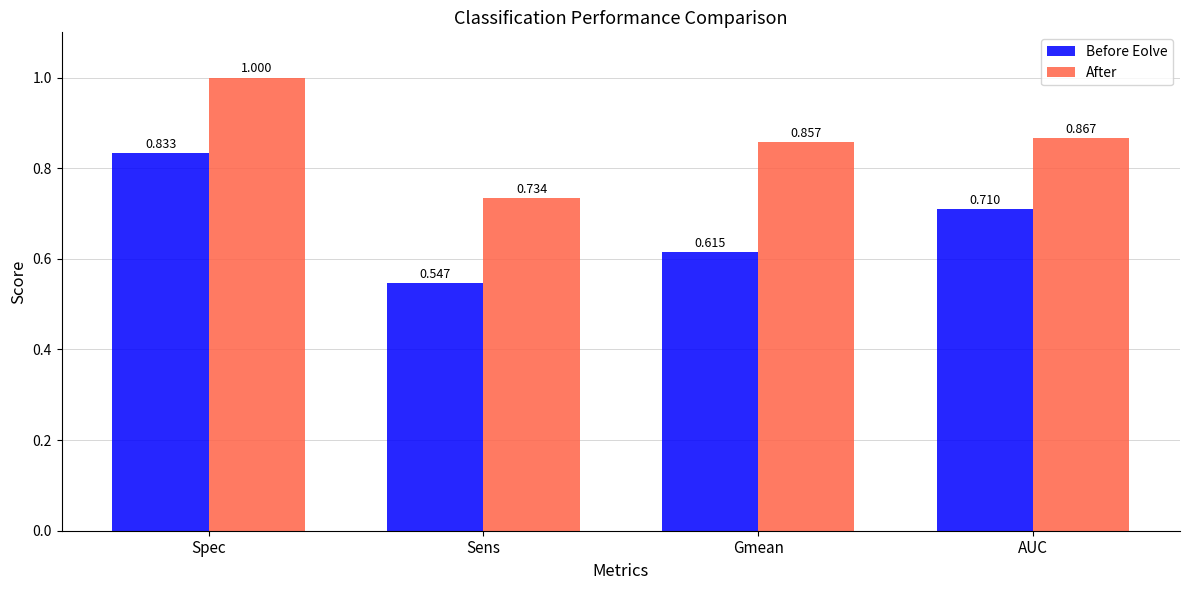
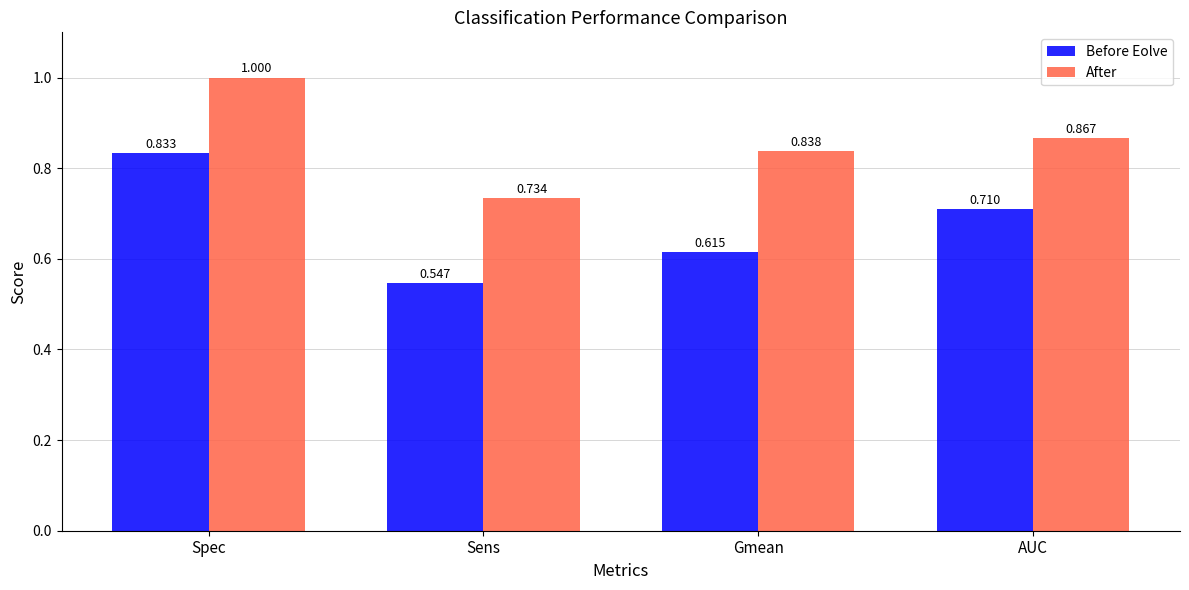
  {
    "Before Eolve": {
      "Spec": 0.833,
      "Sens": 0.547,
      "Gmean": 0.615,
      "AUC": 0.710
    },
    "After": {
      "Spec": 1.000,
      "Sens": 0.734,
-     "Gmean": 0.857,
+     "Gmean": 0.838,
      "AUC": 0.867
    }
  }
